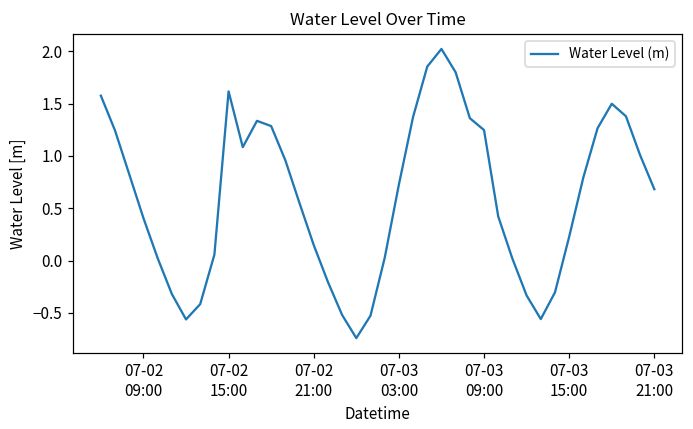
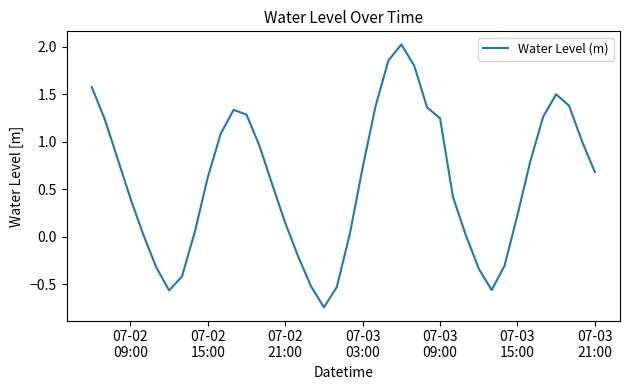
  {
    "07-02 09:00": 0.4,
-   "07-02 15:00": 1.6,
+   "07-02 15:00": 0.6,
    "07-02 21:00": 0.1,
    "07-03 03:00": 0.7,
    "07-03 09:00": 1.2,
    "07-03 15:00": 0.2,
    "07-03 21:00": 0.7
  }
